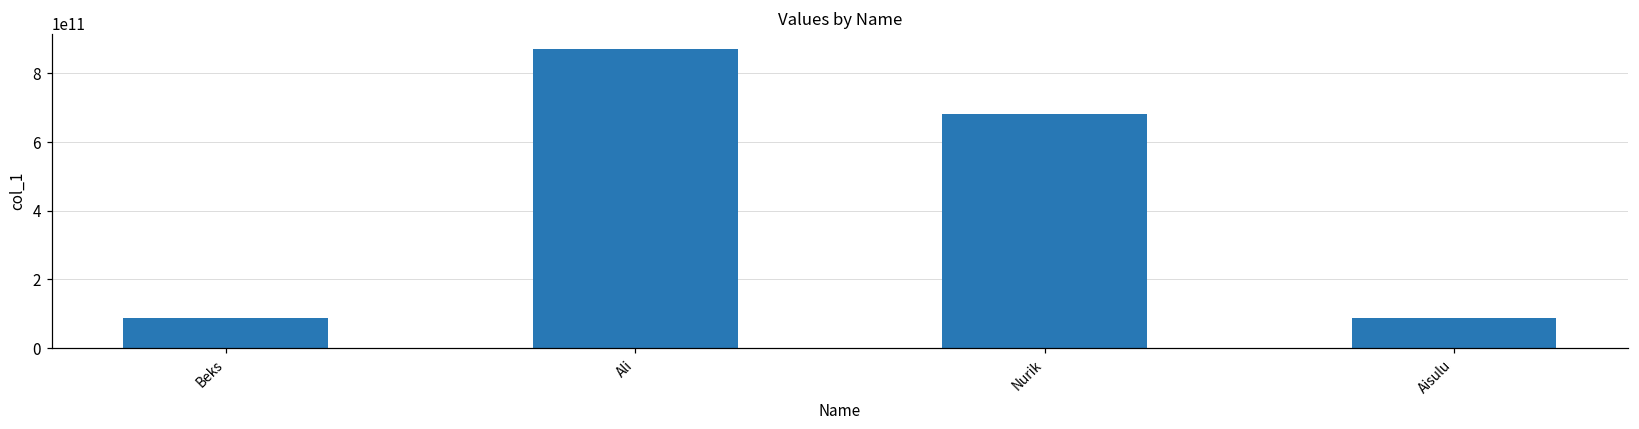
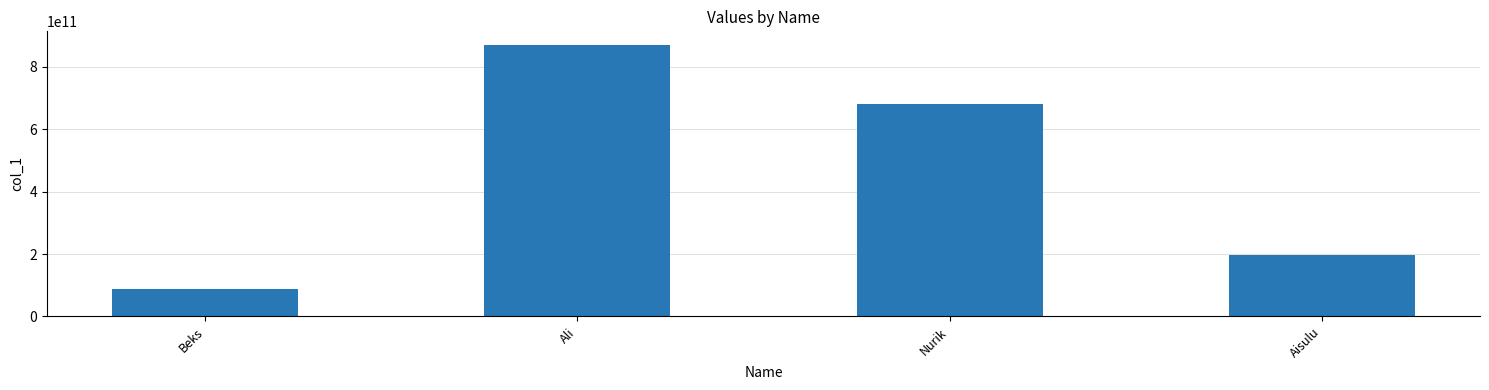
  {
    "Beks": 90000000000,
    "Ali": 870000000000,
    "Nurik": 680000000000,
-   "Aisulu": 90000000000
+   "Aisulu": 200000000000
  }
